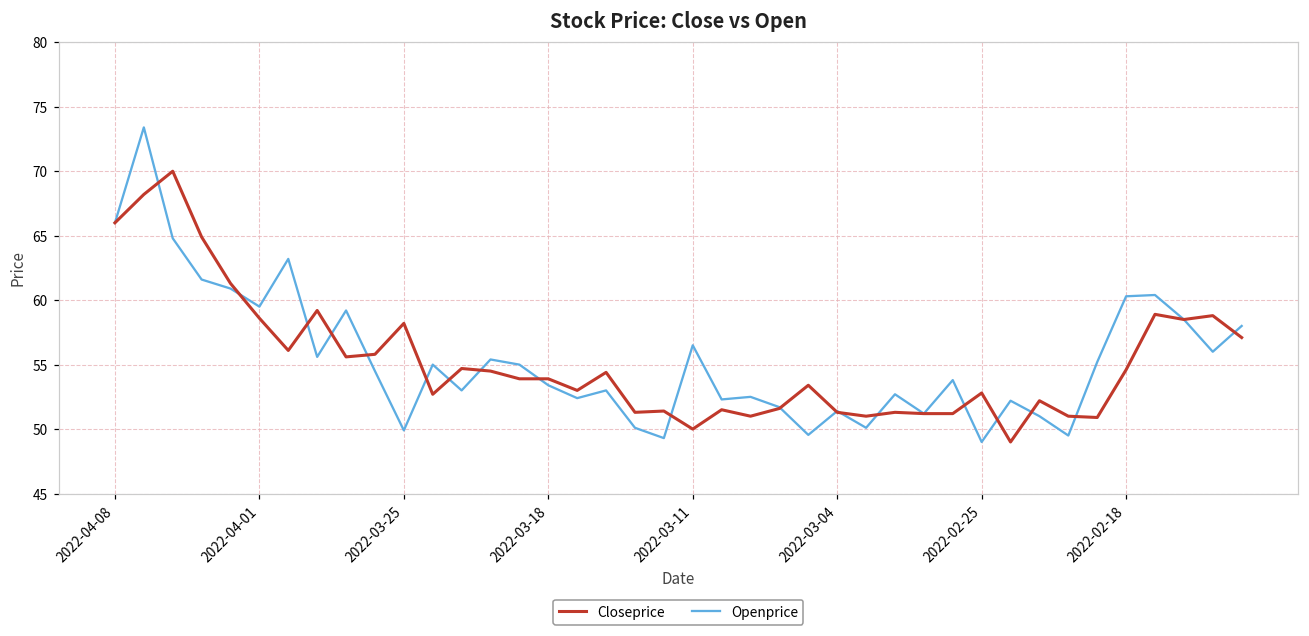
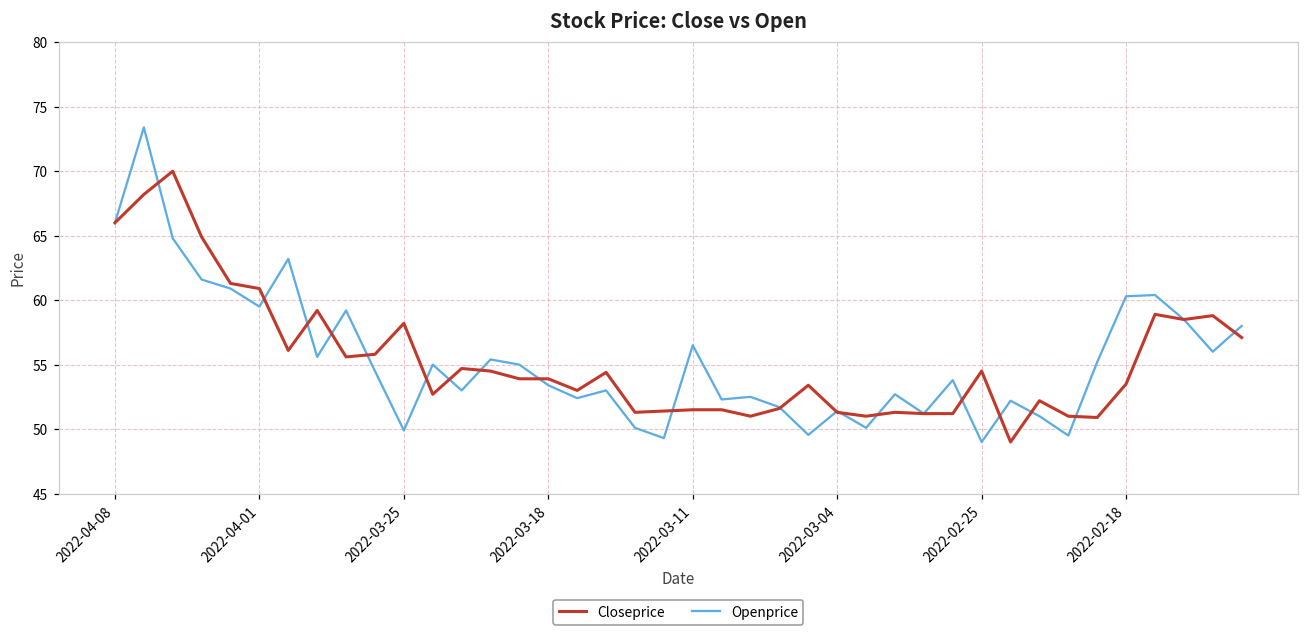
  {
    "Closeprice": {
-     "2022-04-01": 58.6,
+     "2022-04-01": 60.9,
      "2022-03-25": 58.2,
      "2022-03-18": 53.9,
-     "2022-03-11": 50.0,
-     "2022-02-25": 52.8,
-     "2022-02-18": 54.6
+     "2022-03-11": 51.5,
+     "2022-02-25": 54.5,
+     "2022-02-18": 53.5
    },
    "Openprice": {
      "2022-04-01": 59.5,
      "2022-03-25": 49.9,
      "2022-03-18": 53.4,
      "2022-03-11": 56.5,
      "2022-02-25": 49.0,
      "2022-02-18": 60.3
    }
  }
